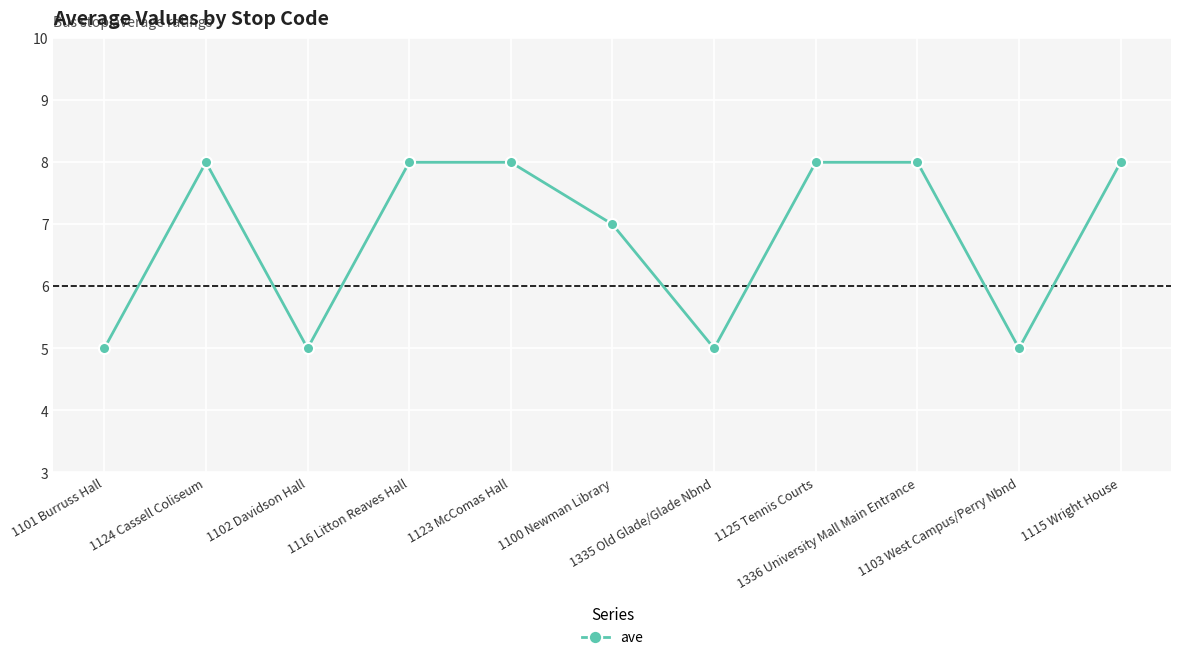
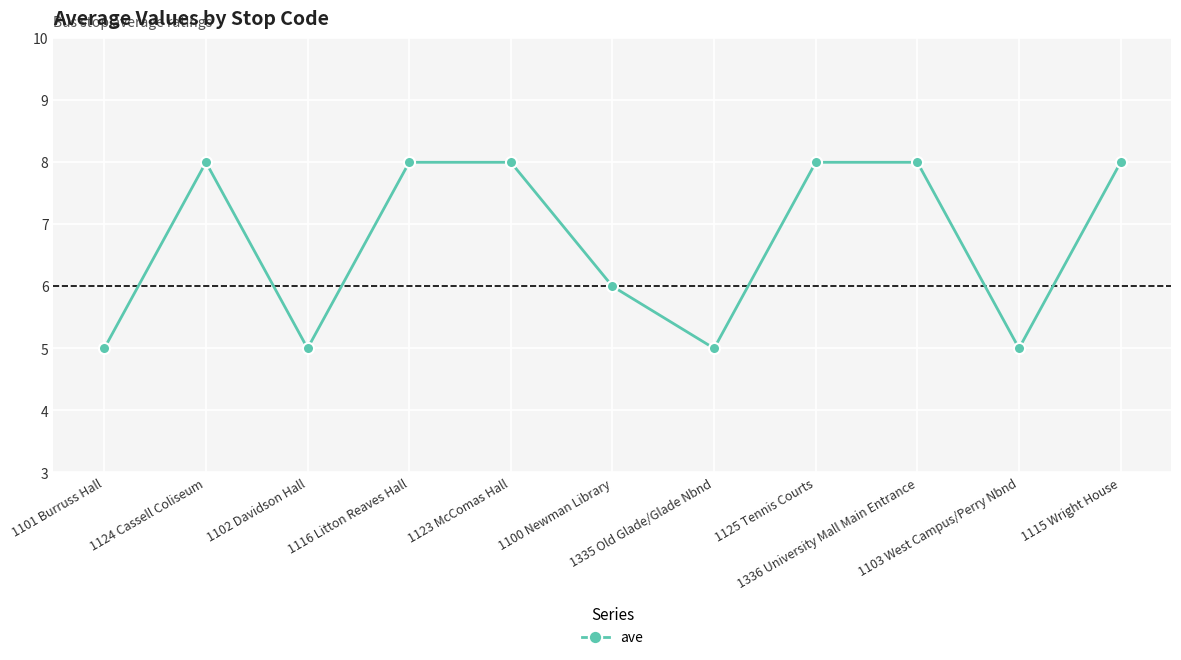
  {
    "1101 Burruss Hall": 5,
    "1124 Cassell Coliseum": 8,
    "1102 Davidson Hall": 5,
    "1116 Litton Reaves Hall": 8,
    "1123 McComas Hall": 8,
-   "1100 Newman Library": 7,
+   "1100 Newman Library": 6,
    "1335 Old Glade/Glade Nbnd": 5,
    "1125 Tennis Courts": 8,
    "1336 University Mall Main Entrance": 8,
    "1103 West Campus/Perry Nbnd": 5,
    "1115 Wright House": 8
  }
